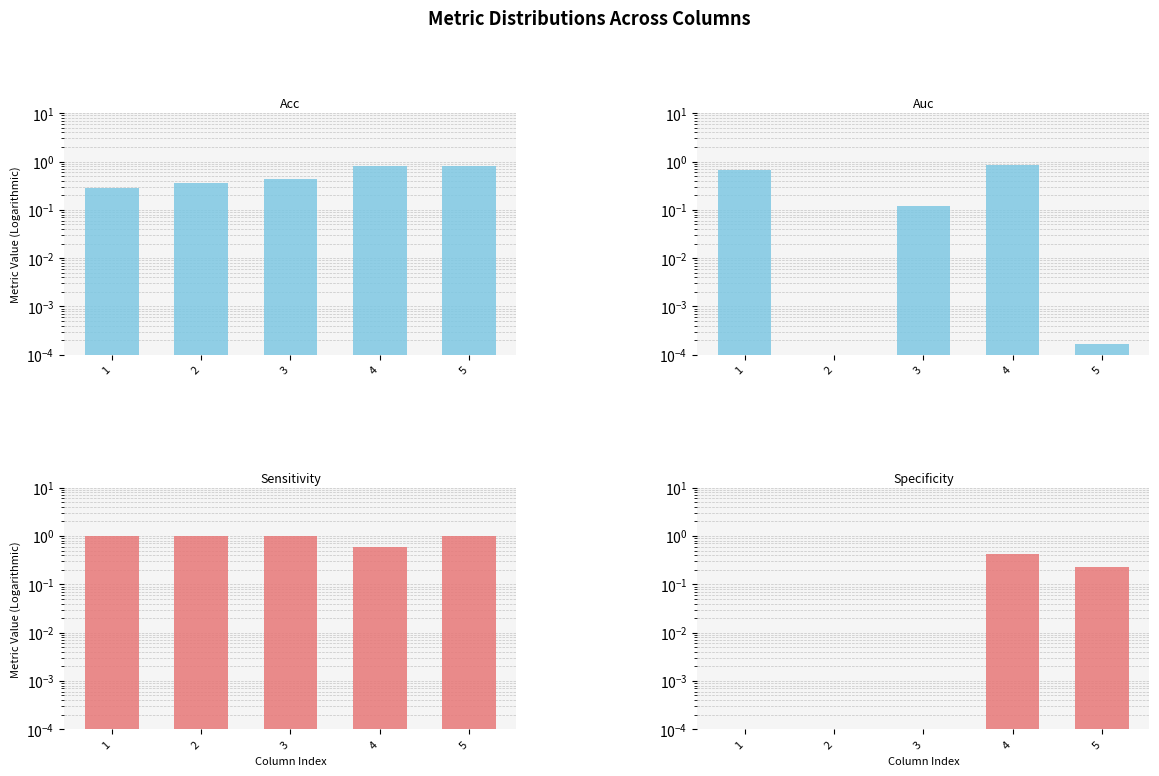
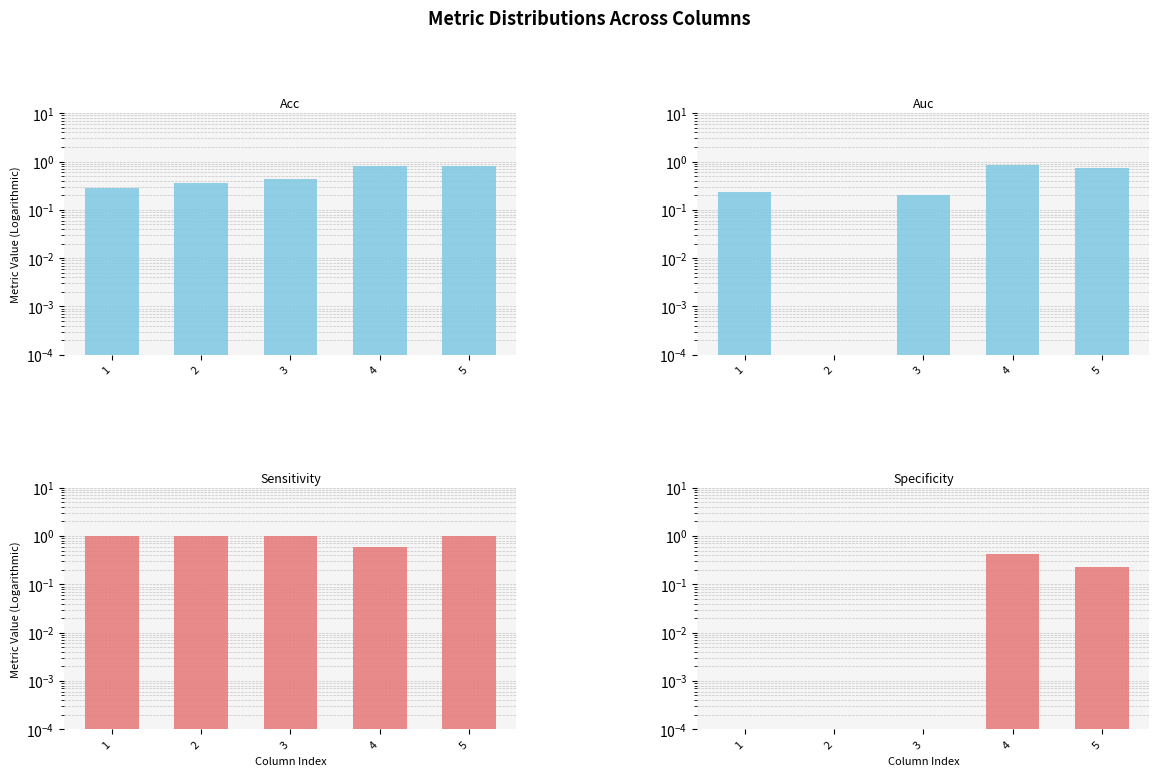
  {
    "Acc": {
      "1": 0.3,
      "2": 0.4,
      "3": 0.4,
      "4": 0.8,
      "5": 0.8
    },
    "Auc": {
-     "1": 0.7,
+     "1": 0.2,
      "2": 0.00010,
-     "3": 0.12,
+     "3": 0.21,
      "4": 0.8,
-     "5": 0.00017
+     "5": 0.7
    },
    "Sensitivity": {
      "1": 1.0,
      "2": 1.0,
      "3": 1.0,
      "4": 0.6,
      "5": 1.0
    },
    "Specificity": {
      "1": 0.00010,
      "2": 0.00010,
      "3": 0.00010,
      "4": 0.4,
      "5": 0.2
    }
  }
